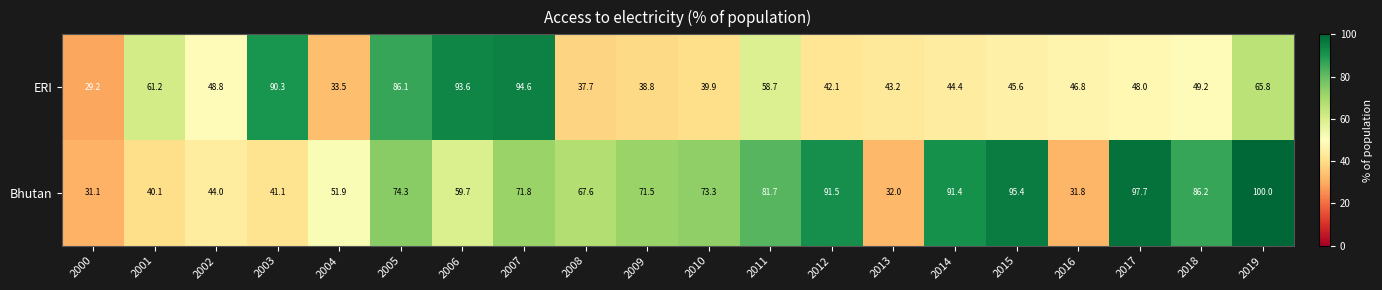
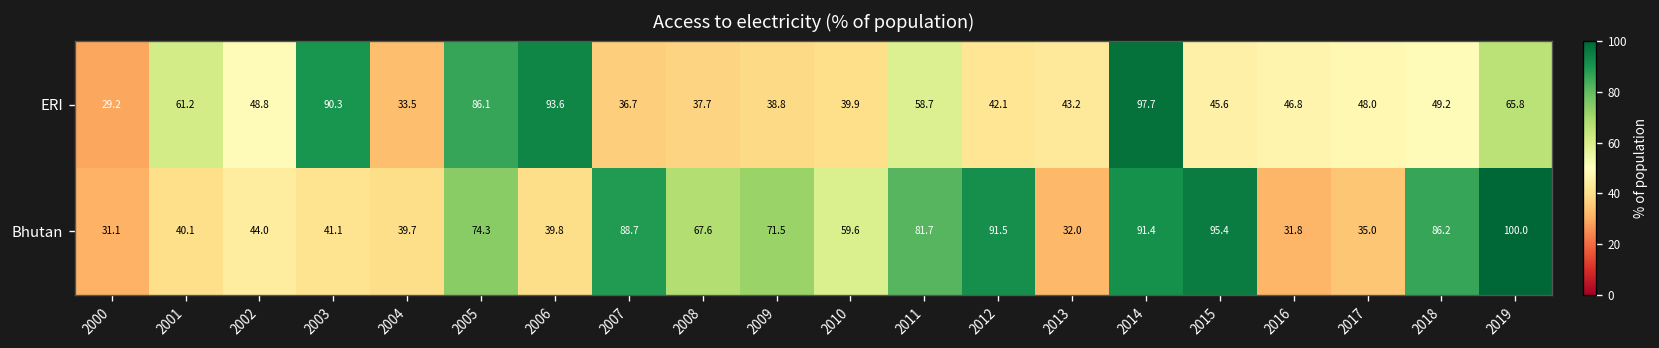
  {
    "ERI": {
      "2000": 29.2,
      "2001": 61.2,
      "2002": 48.8,
      "2003": 90.3,
      "2004": 33.5,
      "2005": 86.1,
      "2006": 93.6,
-     "2007": 94.6,
+     "2007": 36.7,
      "2008": 37.7,
      "2009": 38.8,
      "2010": 39.9,
      "2011": 58.7,
      "2012": 42.1,
      "2013": 43.2,
-     "2014": 44.4,
+     "2014": 97.7,
      "2015": 45.6,
      "2016": 46.8,
      "2017": 48.0,
      "2018": 49.2,
      "2019": 65.8
    },
    "Bhutan": {
      "2000": 31.1,
      "2001": 40.1,
      "2002": 44.0,
      "2003": 41.1,
-     "2004": 51.9,
+     "2004": 39.7,
      "2005": 74.3,
-     "2006": 59.7,
-     "2007": 71.8,
+     "2006": 39.8,
+     "2007": 88.7,
      "2008": 67.6,
      "2009": 71.5,
-     "2010": 73.3,
+     "2010": 59.6,
      "2011": 81.7,
      "2012": 91.5,
      "2013": 32.0,
      "2014": 91.4,
      "2015": 95.4,
      "2016": 31.8,
-     "2017": 97.7,
+     "2017": 35.0,
      "2018": 86.2,
      "2019": 100.0
    }
  }
